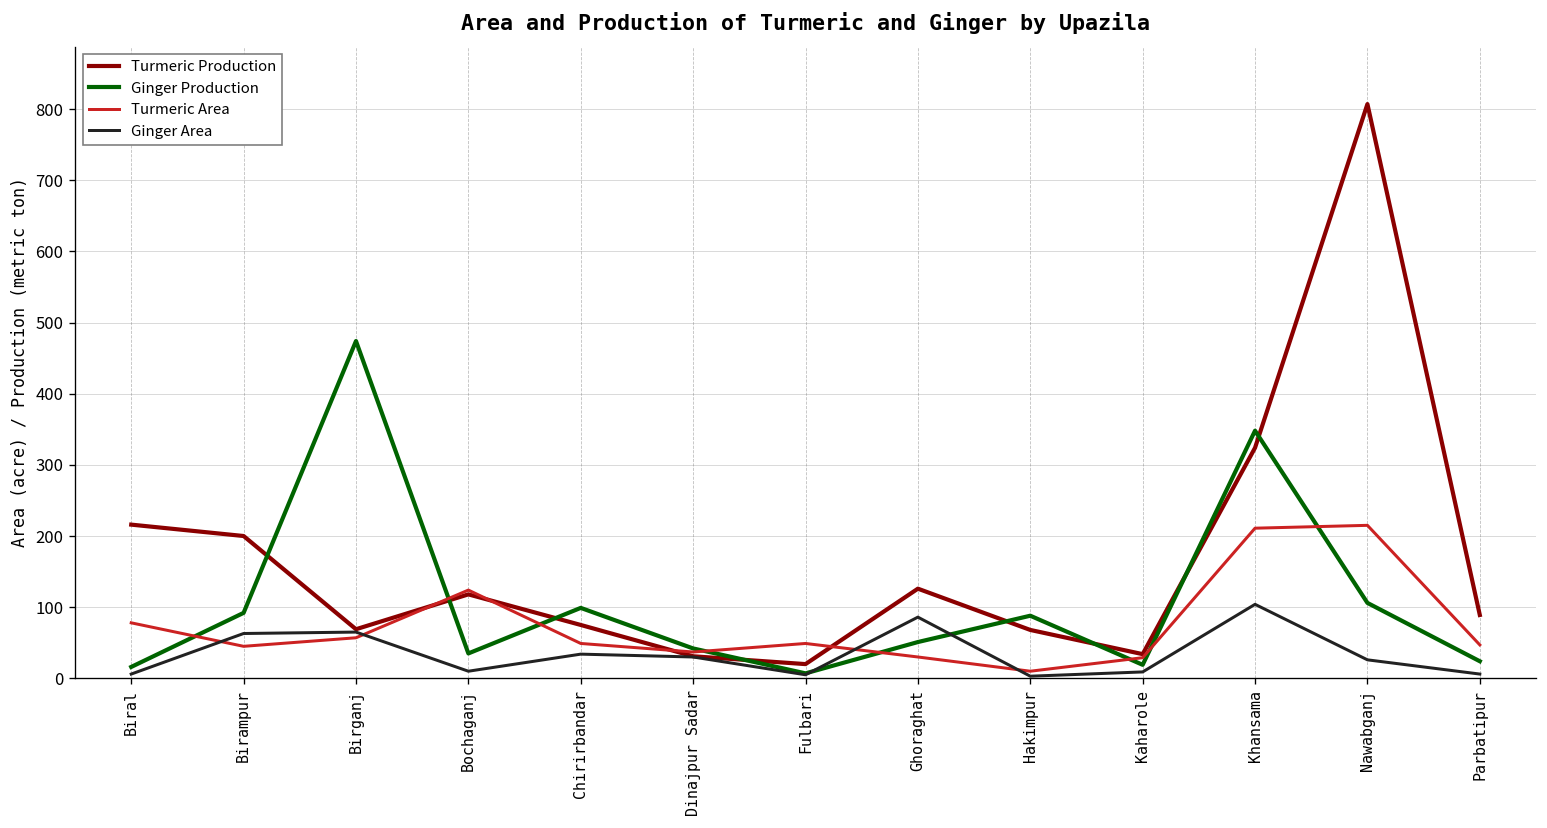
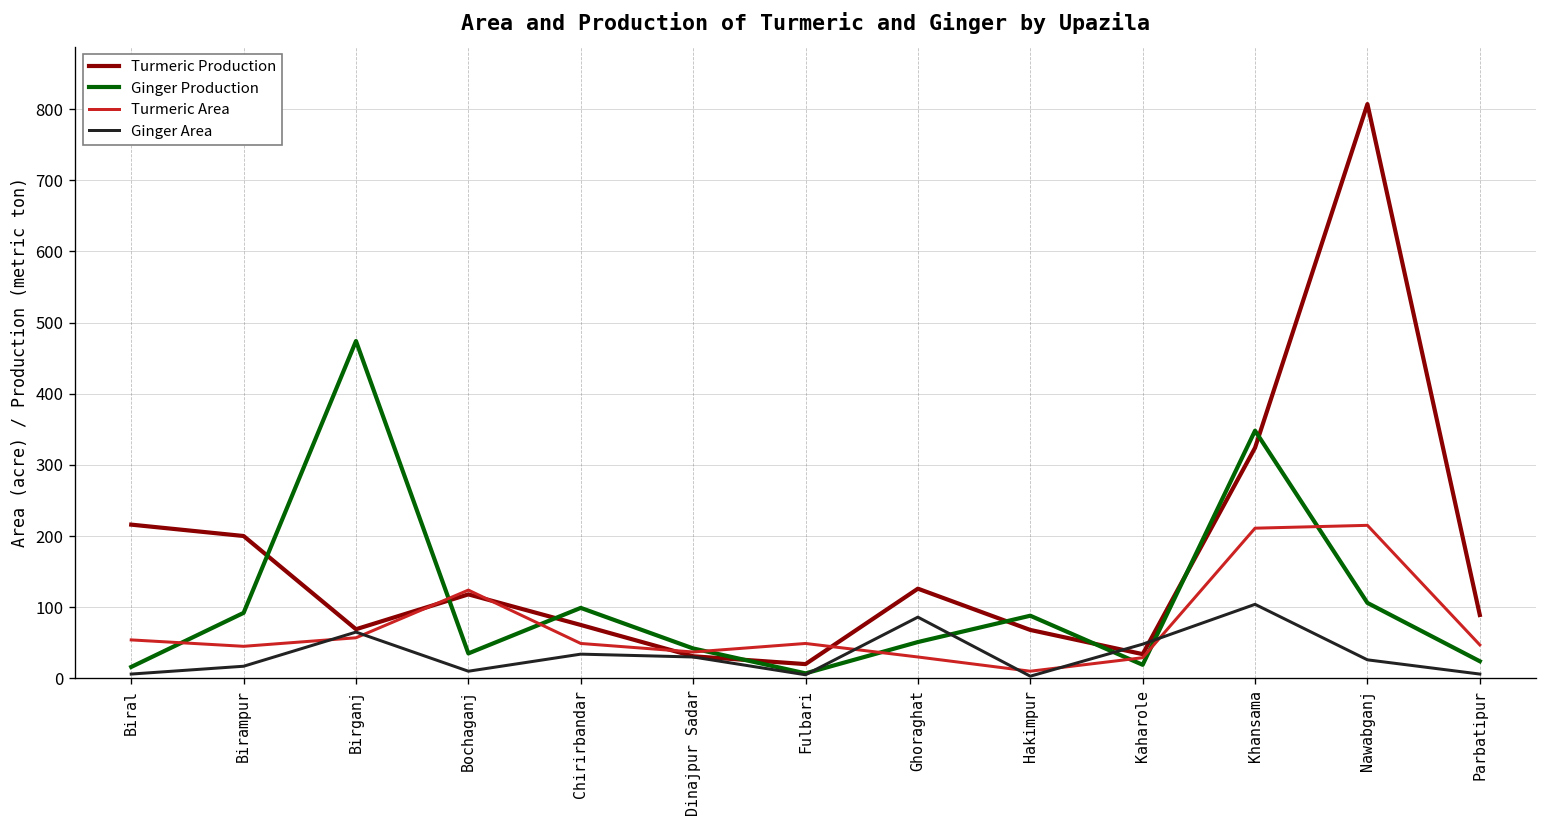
  {
    "Turmeric Production": {
      "Biral": 220,
      "Birampur": 200,
      "Bochaganj": 120,
      "Chirirbandar": 80,
      "Fulbari": 20,
      "Ghoraghat": 130,
      "Hakimpur": 70,
      "Kaharole": 30,
      "Khansama": 320,
      "Nawabganj": 810,
      "Parbatipur": 90
    },
    "Ginger Production": {
      "Biral": 20,
      "Birampur": 90,
      "Birganj": 470,
      "Bochaganj": 40,
      "Chirirbandar": 100,
      "Dinajpur Sadar": 40,
      "Ghoraghat": 50,
      "Hakimpur": 90,
      "Kaharole": 20,
      "Khansama": 350,
      "Nawabganj": 110,
      "Parbatipur": 20
    },
    "Turmeric Area": {
-     "Biral": 80,
+     "Biral": 50,
      "Birampur": 50,
      "Birganj": 60,
      "Bochaganj": 120,
      "Chirirbandar": 50,
      "Dinajpur Sadar": 40,
      "Fulbari": 50,
      "Ghoraghat": 30,
      "Hakimpur": 10,
      "Kaharole": 30,
      "Khansama": 210,
      "Nawabganj": 220,
      "Parbatipur": 50
    },
    "Ginger Area": {
      "Biral": 10,
-     "Birampur": 60,
+     "Birampur": 20,
      "Bochaganj": 10,
      "Chirirbandar": 30,
      "Ghoraghat": 90,
      "Hakimpur": 0,
-     "Kaharole": 10,
+     "Kaharole": 50,
      "Khansama": 100,
      "Nawabganj": 30,
      "Parbatipur": 10
    }
  }
